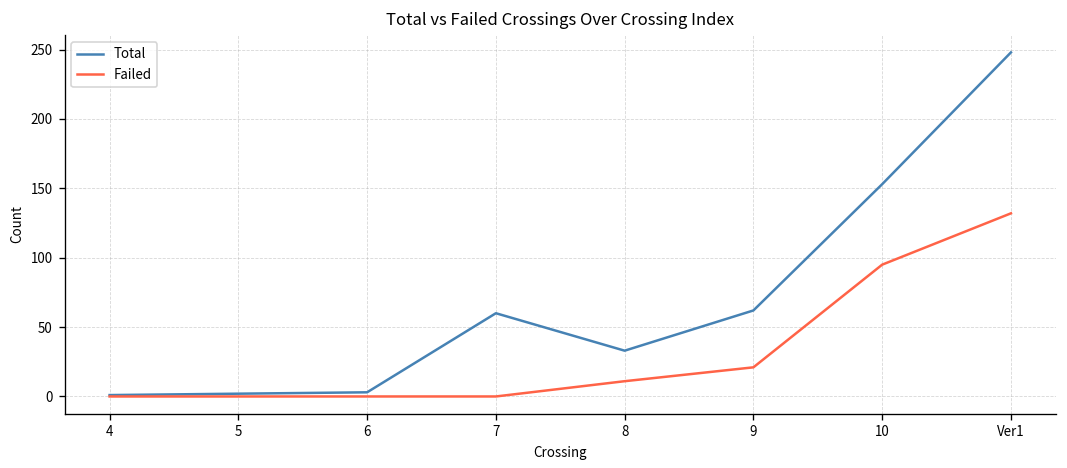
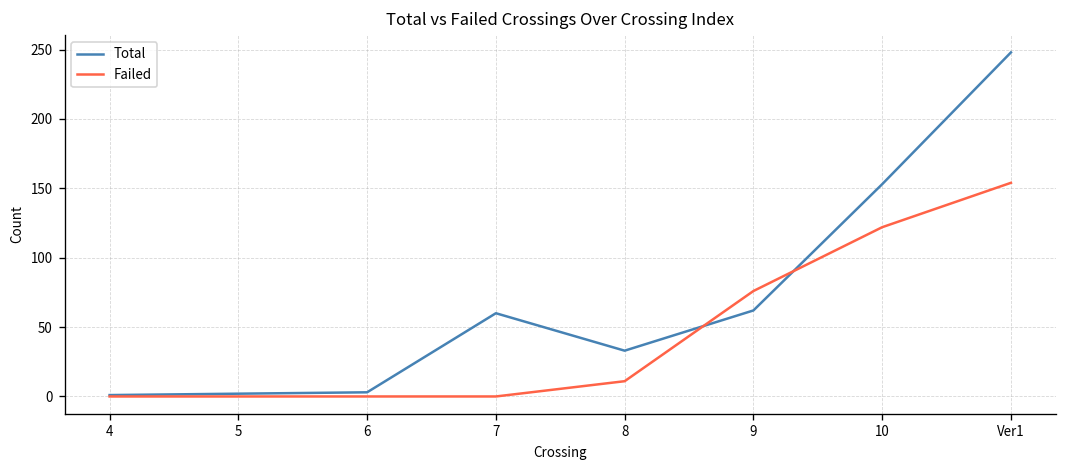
  {
    "Total": {
      "6": 3,
      "7": 60,
      "8": 33,
      "9": 62,
      "10": 153,
      "Ver1": 248
    },
    "Failed": {
      "6": 0,
      "7": 0,
      "8": 11,
-     "9": 21,
-     "10": 95,
-     "Ver1": 132
+     "9": 76,
+     "10": 122,
+     "Ver1": 154
    }
  }
